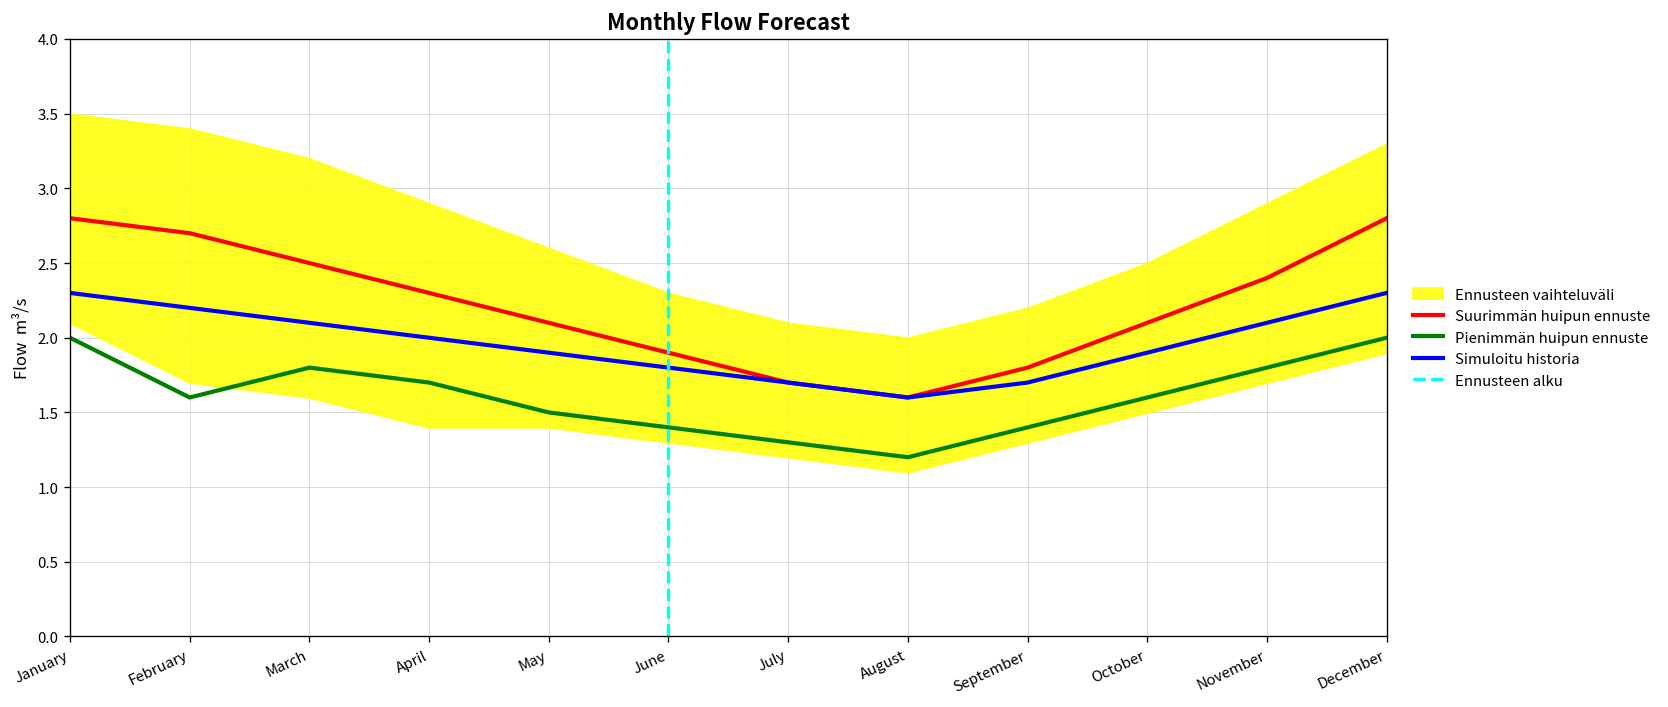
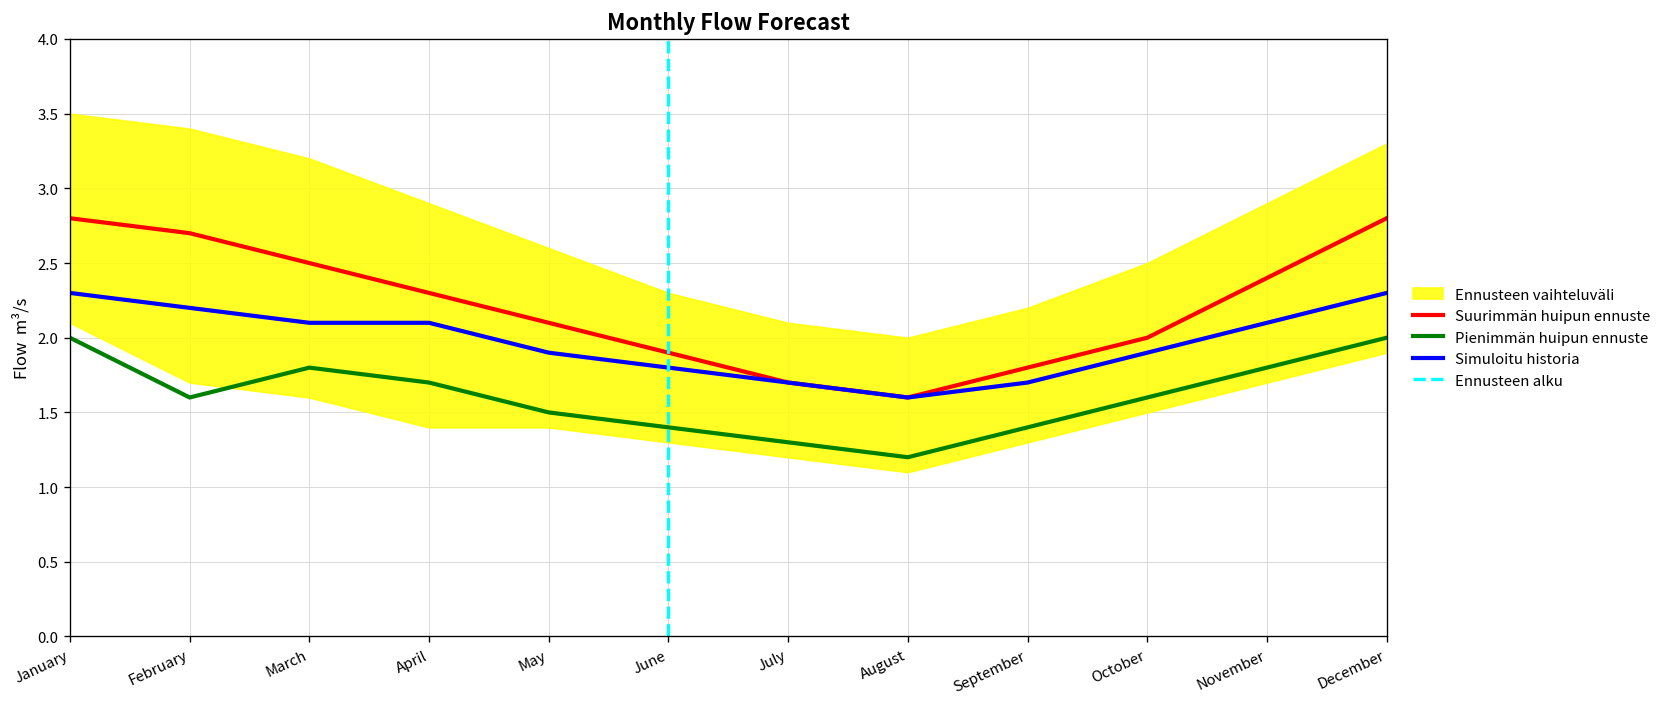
  {
    "Suurimmän huipun ennuste": {
      "January": 2.8,
      "February": 2.7,
      "March": 2.5,
      "April": 2.3,
      "May": 2.1,
      "June": 1.9,
      "September": 1.8,
-     "October": 2.1,
+     "October": 2.0,
      "November": 2.4,
      "December": 2.8
    },
    "Pienimmän huipun ennuste": {
      "January": 2.0,
      "February": 1.6,
      "March": 1.8,
      "April": 1.7,
      "May": 1.5,
      "June": 1.4,
      "July": 1.3,
      "August": 1.2,
      "September": 1.4,
      "October": 1.6,
      "November": 1.8,
      "December": 2.0
    },
    "Simuloitu historia": {
      "January": 2.3,
      "February": 2.2,
      "March": 2.1,
-     "April": 2.0,
+     "April": 2.1,
      "May": 1.9,
      "June": 1.8,
      "September": 1.7,
      "October": 1.9,
      "November": 2.1,
      "December": 2.3
    }
  }
